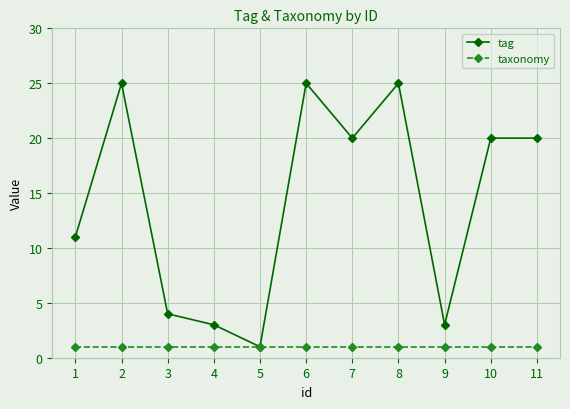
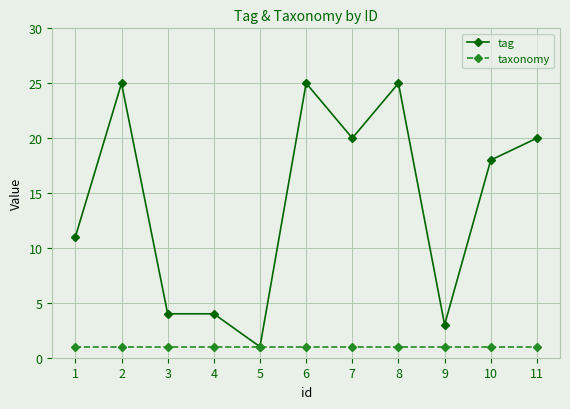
  {
    "tag": {
      "1": 11,
      "2": 25,
      "3": 4,
-     "4": 3,
+     "4": 4,
      "6": 25,
      "7": 20,
      "8": 25,
      "9": 3,
-     "10": 20,
+     "10": 18,
      "11": 20
    },
    "taxonomy": {
      "1": 1,
      "2": 1,
      "3": 1,
      "4": 1,
      "6": 1,
      "7": 1,
      "8": 1,
      "9": 1,
      "10": 1,
      "11": 1
    }
  }
